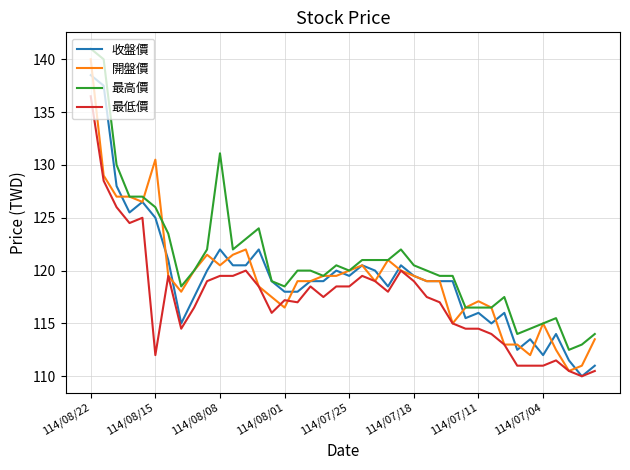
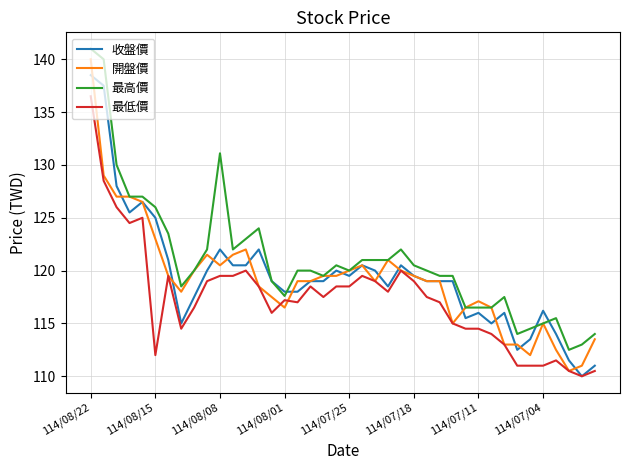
  {
    "收盤價": {
      "114/08/15": 125.0,
      "114/08/08": 122.0,
      "114/08/01": 118.0,
      "114/07/25": 119.5,
      "114/07/11": 116.0,
-     "114/07/04": 112.0
+     "114/07/04": 116.2
    },
    "開盤價": {
-     "114/08/15": 130.5,
+     "114/08/15": 123.0,
      "114/08/08": 120.5,
      "114/08/01": 116.5,
      "114/07/11": 117.1
    },
    "最高價": {
      "114/08/15": 126.0,
      "114/08/08": 131.1,
-     "114/08/01": 118.5,
+     "114/08/01": 117.6,
      "114/07/18": 120.5,
      "114/07/11": 116.5
    },
    "最低價": {
      "114/08/15": 112.0,
      "114/08/08": 119.5,
      "114/08/01": 117.2,
      "114/07/25": 118.5,
      "114/07/18": 119.0,
      "114/07/11": 114.5,
      "114/07/04": 111.0
    }
  }
